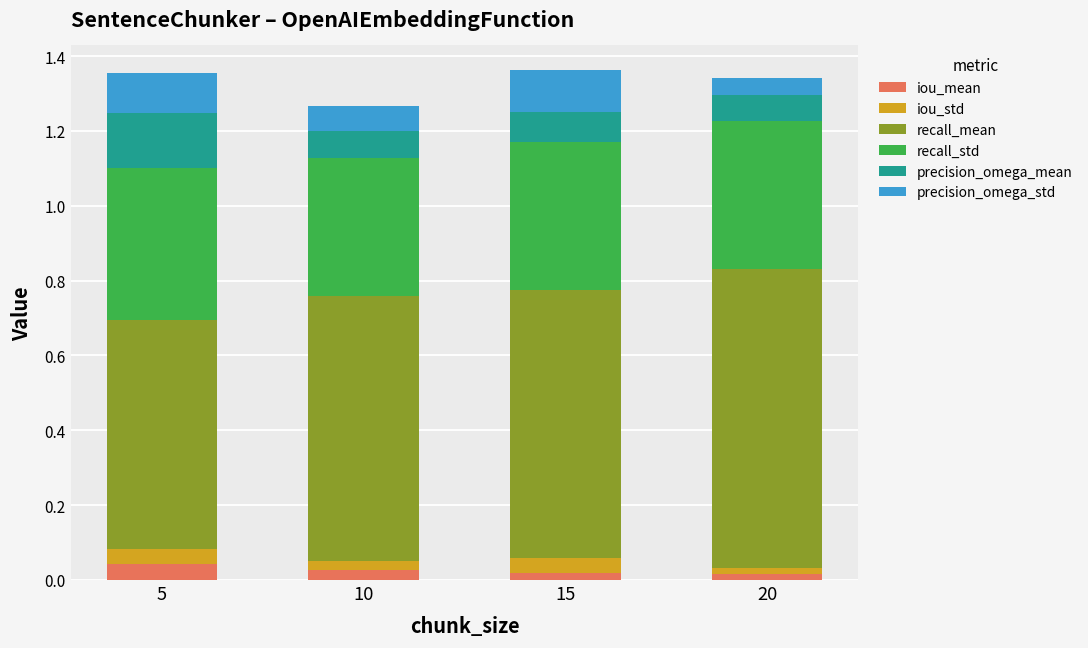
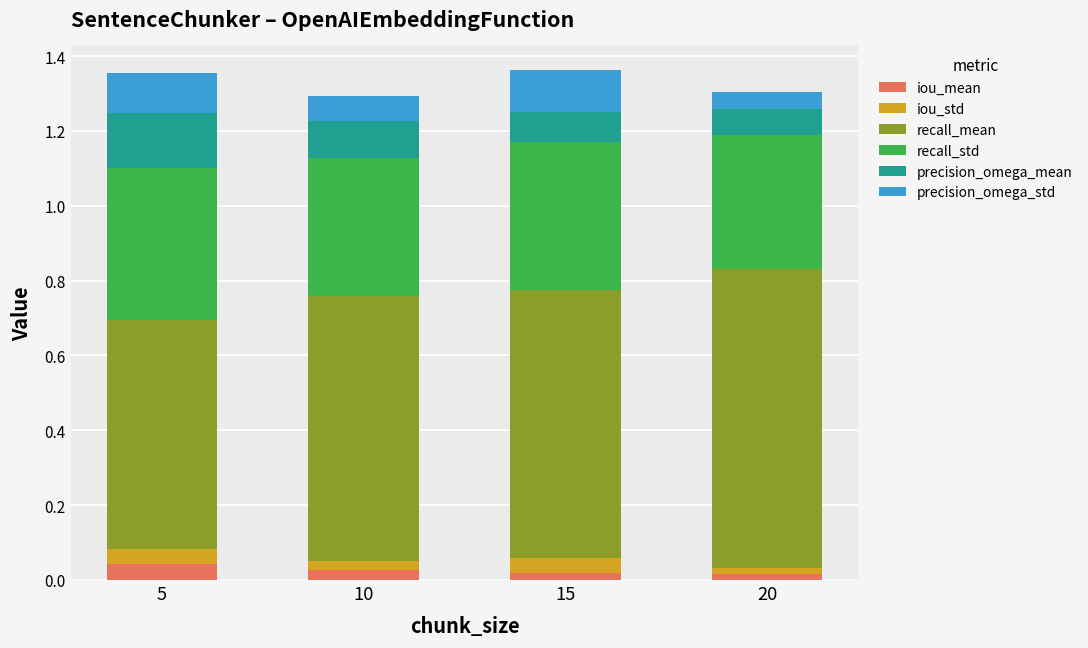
  {
    "iou_mean": {
      "5": 0.04,
      "10": 0.03,
      "15": 0.02,
      "20": 0.02
    },
    "iou_std": {
      "5": 0.04,
      "10": 0.02,
      "15": 0.04,
      "20": 0.02
    },
    "recall_mean": {
      "5": 0.61,
      "10": 0.71,
      "15": 0.72,
      "20": 0.80
    },
    "recall_std": {
      "5": 0.41,
      "10": 0.37,
      "15": 0.40,
-     "20": 0.40
+     "20": 0.36
    },
    "precision_omega_mean": {
      "5": 0.15,
-     "10": 0.07,
+     "10": 0.10,
      "15": 0.08,
      "20": 0.07
    },
    "precision_omega_std": {
      "5": 0.11,
      "10": 0.07,
      "15": 0.11,
      "20": 0.05
    }
  }
